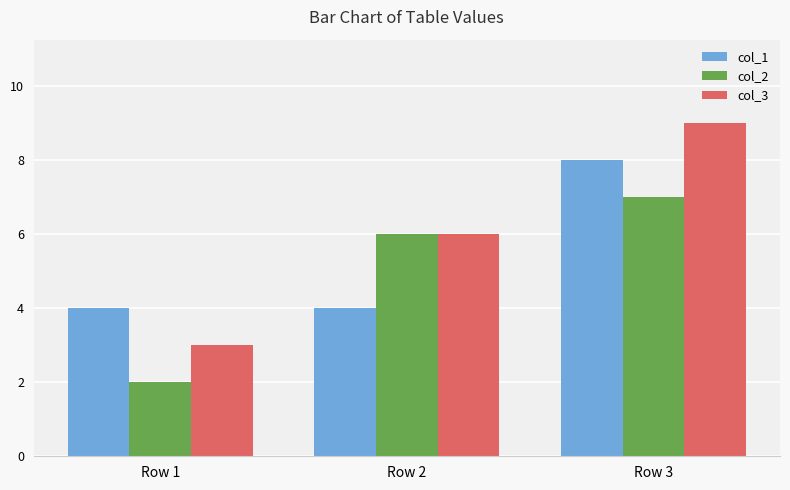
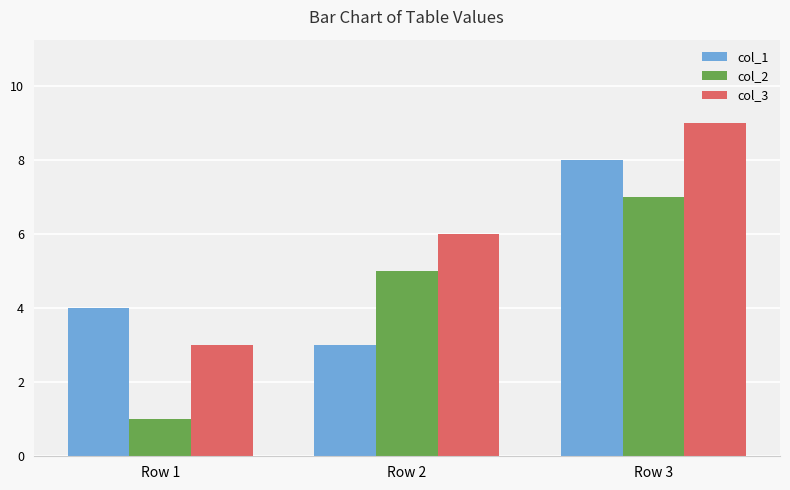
  {
    "col_1": {
      "Row 1": 4,
-     "Row 2": 4,
+     "Row 2": 3,
      "Row 3": 8
    },
    "col_2": {
-     "Row 1": 2,
-     "Row 2": 6,
+     "Row 1": 1,
+     "Row 2": 5,
      "Row 3": 7
    },
    "col_3": {
      "Row 1": 3,
      "Row 2": 6,
      "Row 3": 9
    }
  }
